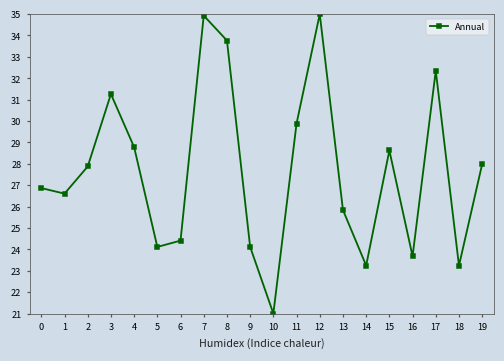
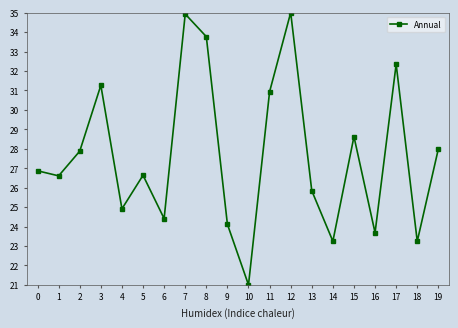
  {
    "0": 26.9,
    "1": 26.6,
    "2": 27.9,
    "3": 31.3,
-   "4": 28.8,
-   "5": 24.1,
+   "4": 24.9,
+   "5": 26.6,
    "6": 24.4,
    "7": 34.9,
    "8": 33.8,
    "9": 24.1,
    "10": 21.0,
-   "11": 29.9,
+   "11": 30.9,
    "12": 35.0,
    "13": 25.8,
    "14": 23.2,
    "15": 28.6,
    "16": 23.7,
    "17": 32.3,
    "18": 23.2,
    "19": 28.0
  }
